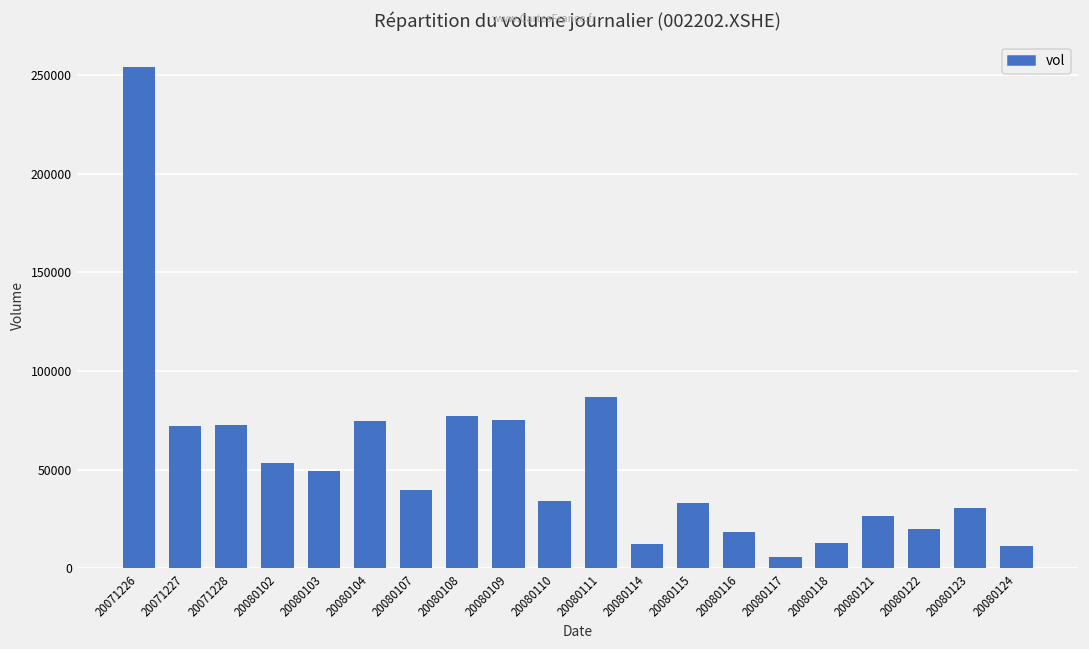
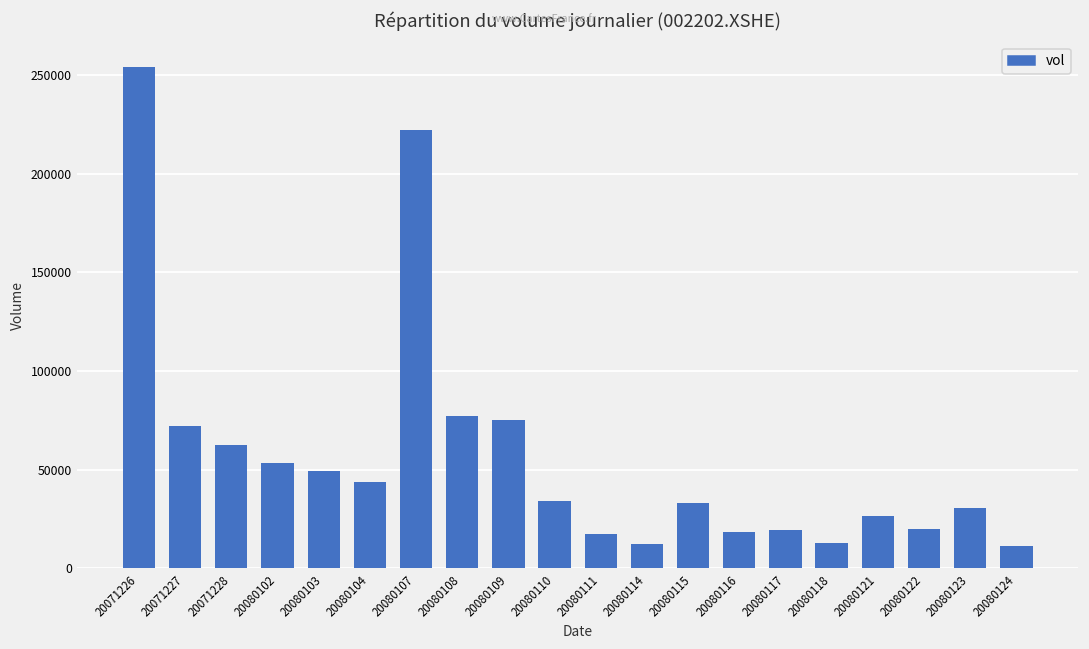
  {
    "20071226": 254000,
    "20071227": 72000,
-   "20071228": 73000,
+   "20071228": 62000,
    "20080102": 53000,
    "20080103": 49000,
-   "20080104": 75000,
-   "20080107": 39000,
+   "20080104": 44000,
+   "20080107": 222000,
    "20080108": 77000,
    "20080109": 75000,
    "20080110": 34000,
-   "20080111": 87000,
+   "20080111": 18000,
    "20080114": 13000,
    "20080115": 33000,
    "20080116": 18000,
-   "20080117": 6000,
+   "20080117": 20000,
    "20080118": 13000,
    "20080121": 26000,
    "20080122": 20000,
    "20080123": 31000,
    "20080124": 11000
  }
